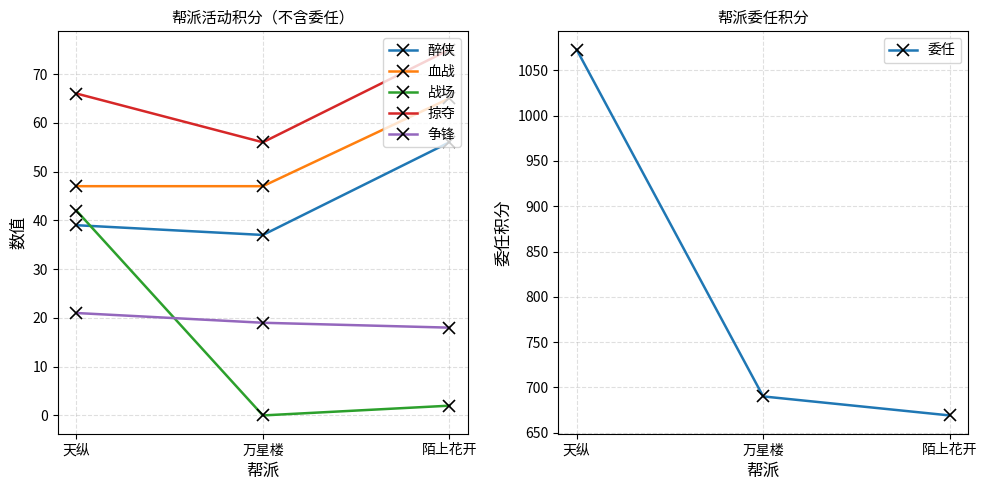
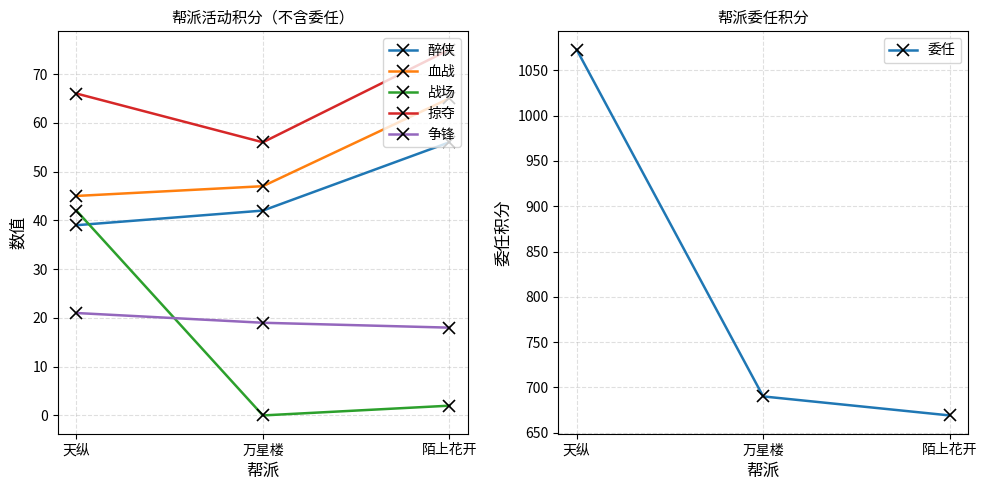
  {
    "帮派活动积分（不含委任）": {
      "醉侠": {
        "天纵": 39,
-       "万星楼": 37
+       "万星楼": 42
      },
      "血战": {
-       "天纵": 47,
+       "天纵": 45,
        "万星楼": 47
      },
      "战场": {
        "天纵": 42,
        "万星楼": 0,
        "陌上花开": 2
      },
      "掠夺": {
        "天纵": 66,
        "万星楼": 56
      },
      "争锋": {
        "天纵": 21,
        "万星楼": 19,
        "陌上花开": 18
      }
    },
    "帮派委任积分": {
      "天纵": 1070,
      "万星楼": 690,
      "陌上花开": 670
    }
  }
